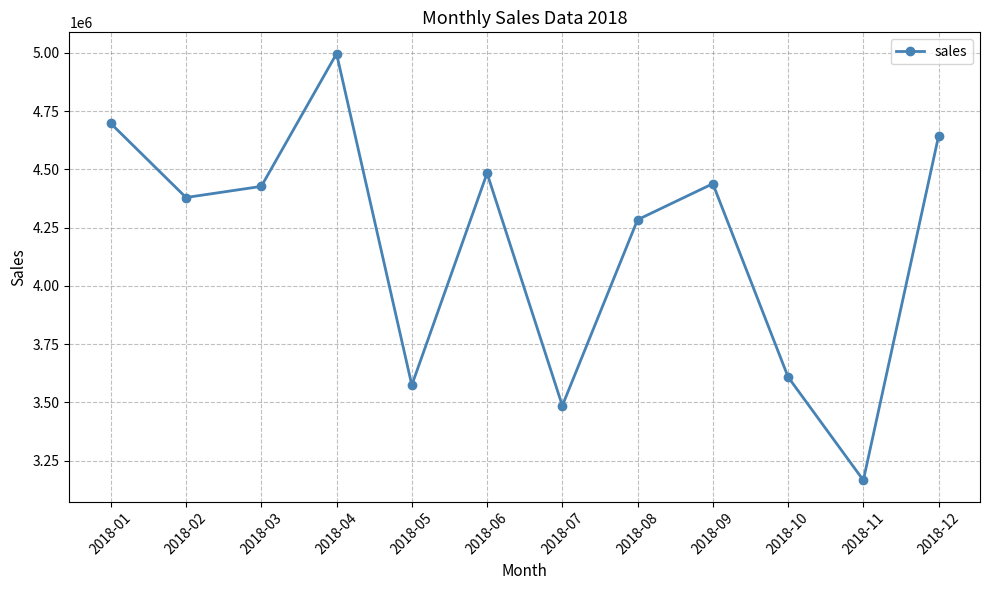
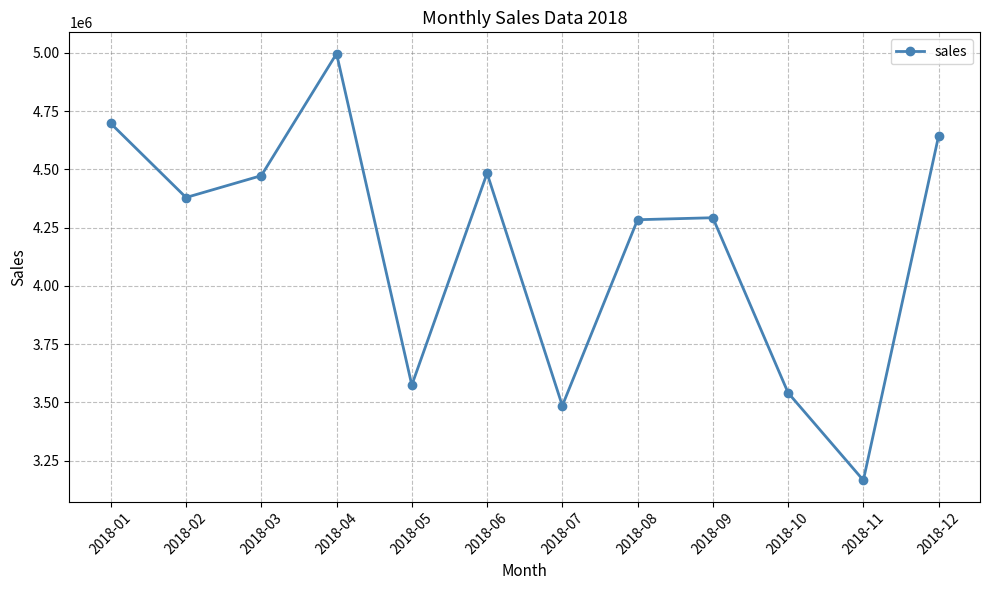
  {
    "2018-01": 4700000,
    "2018-02": 4380000,
-   "2018-03": 4430000,
+   "2018-03": 4470000,
    "2018-04": 5000000,
    "2018-05": 3570000,
    "2018-06": 4480000,
    "2018-07": 3490000,
    "2018-08": 4280000,
-   "2018-09": 4440000,
-   "2018-10": 3610000,
+   "2018-09": 4290000,
+   "2018-10": 3540000,
    "2018-11": 3170000,
    "2018-12": 4640000
  }
